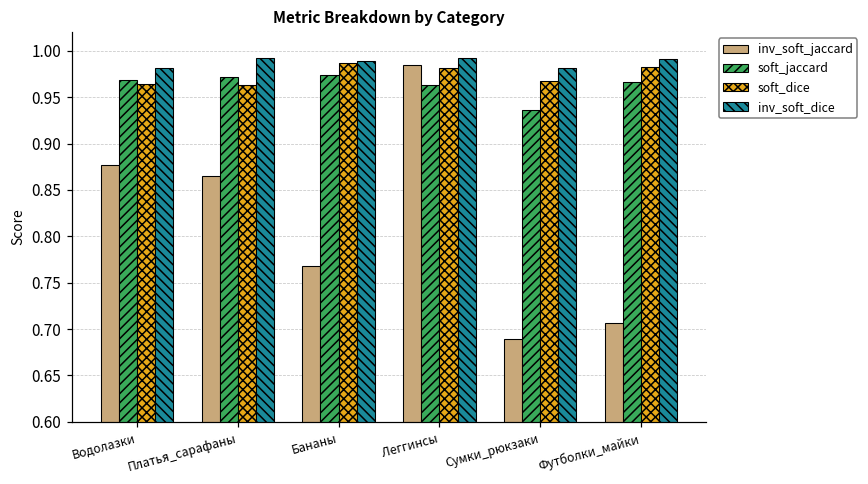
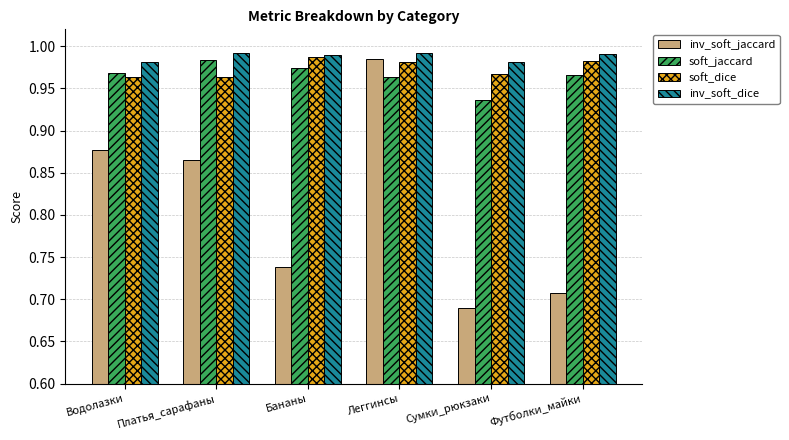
  {
    "inv_soft_jaccard": {
      "Водолазки": 0.88,
      "Платья_сарафаны": 0.86,
-     "Бананы": 0.77,
+     "Бананы": 0.74,
      "Леггинсы": 0.98,
      "Сумки_рюкзаки": 0.69,
      "Футболки_майки": 0.71
    },
    "soft_jaccard": {
      "Водолазки": 0.97,
-     "Платья_сарафаны": 0.97,
+     "Платья_сарафаны": 0.98,
      "Бананы": 0.97,
      "Леггинсы": 0.96,
      "Сумки_рюкзаки": 0.94,
      "Футболки_майки": 0.97
    },
    "soft_dice": {
      "Водолазки": 0.96,
      "Платья_сарафаны": 0.96,
      "Бананы": 0.99,
      "Леггинсы": 0.98,
      "Сумки_рюкзаки": 0.97,
      "Футболки_майки": 0.98
    },
    "inv_soft_dice": {
      "Водолазки": 0.98,
      "Платья_сарафаны": 0.99,
      "Бананы": 0.99,
      "Леггинсы": 0.99,
      "Сумки_рюкзаки": 0.98,
      "Футболки_майки": 0.99
    }
  }
